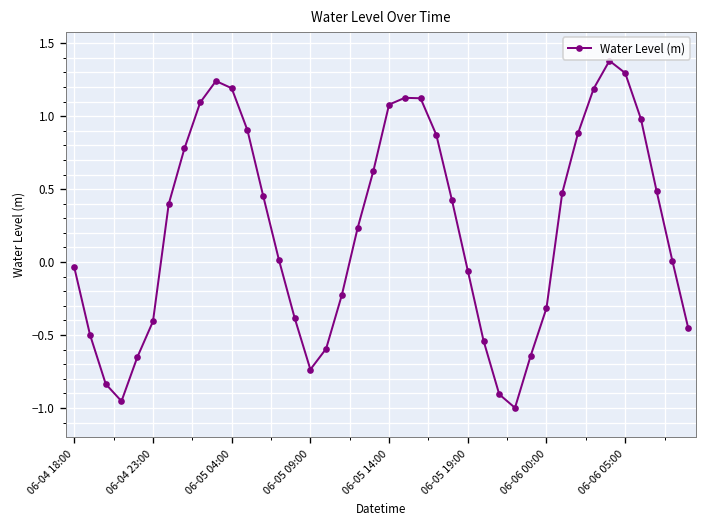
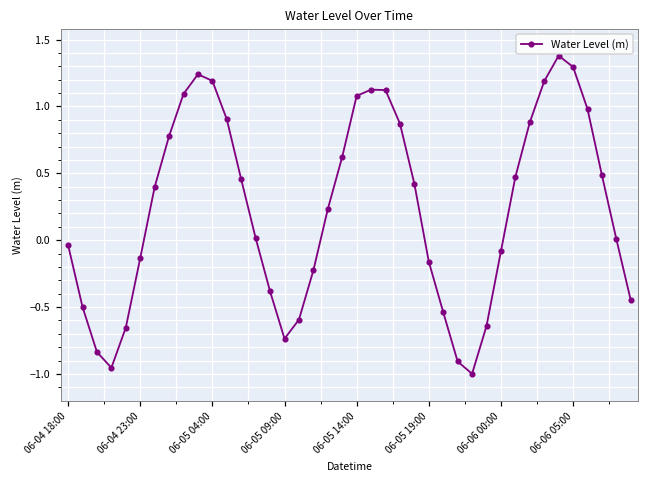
  {
    "06-04 18:00": -0.04,
-   "06-04 23:00": -0.41,
+   "06-04 23:00": -0.13,
    "06-05 04:00": 1.19,
    "06-05 09:00": -0.74,
    "06-05 14:00": 1.08,
-   "06-05 19:00": -0.06,
-   "06-06 00:00": -0.32,
+   "06-05 19:00": -0.16,
+   "06-06 00:00": -0.08,
    "06-06 05:00": 1.30
  }
